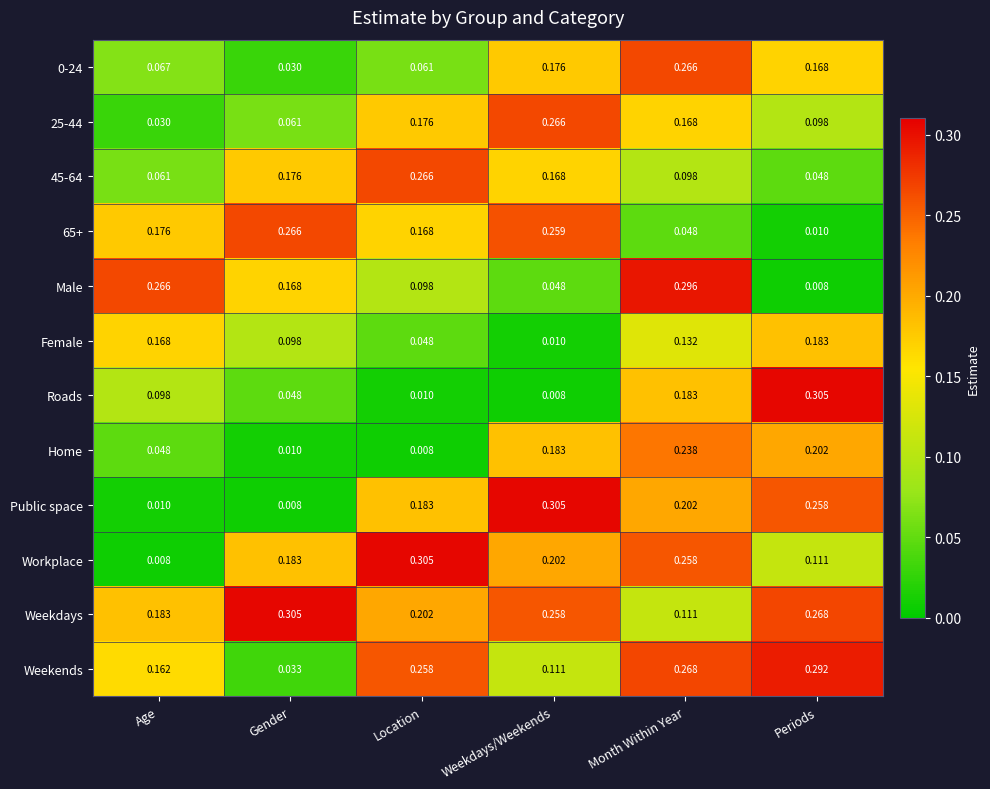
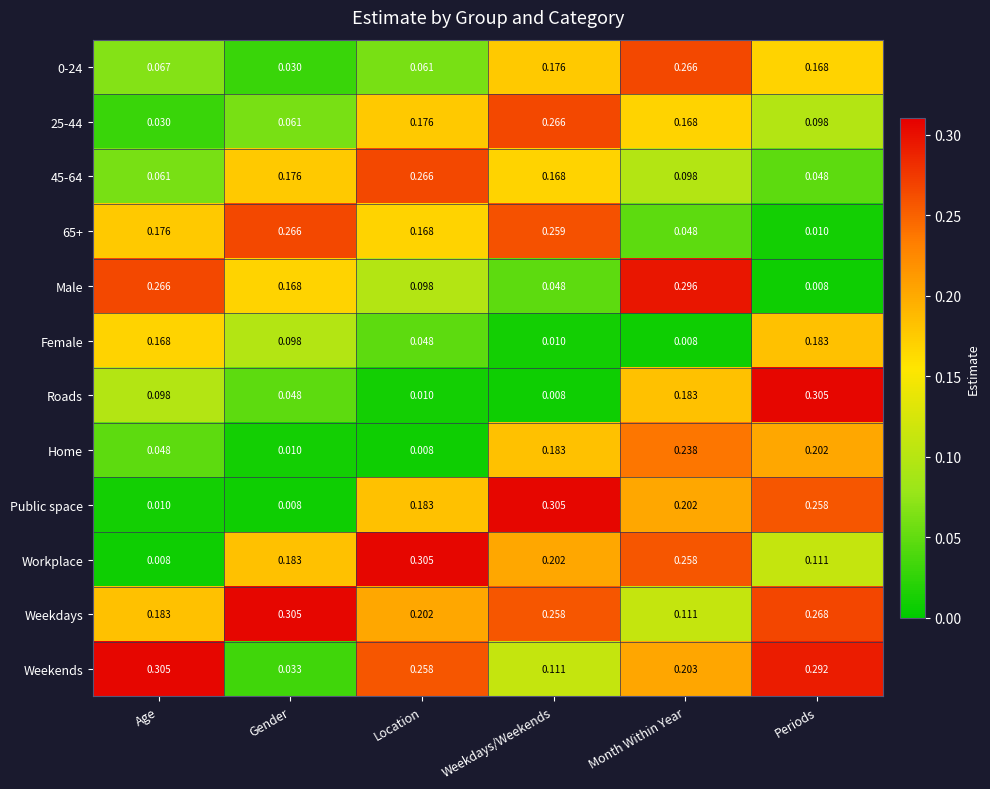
  {
    "0-24": {
      "Age": 0.067,
      "Gender": 0.030,
      "Location": 0.061,
      "Weekdays/Weekends": 0.176,
      "Month Within Year": 0.266,
      "Periods": 0.168
    },
    "25-44": {
      "Age": 0.030,
      "Gender": 0.061,
      "Location": 0.176,
      "Weekdays/Weekends": 0.266,
      "Month Within Year": 0.168,
      "Periods": 0.098
    },
    "45-64": {
      "Age": 0.061,
      "Gender": 0.176,
      "Location": 0.266,
      "Weekdays/Weekends": 0.168,
      "Month Within Year": 0.098,
      "Periods": 0.048
    },
    "65+": {
      "Age": 0.176,
      "Gender": 0.266,
      "Location": 0.168,
      "Weekdays/Weekends": 0.259,
      "Month Within Year": 0.048,
      "Periods": 0.010
    },
    "Male": {
      "Age": 0.266,
      "Gender": 0.168,
      "Location": 0.098,
      "Weekdays/Weekends": 0.048,
      "Month Within Year": 0.296,
      "Periods": 0.008
    },
    "Female": {
      "Age": 0.168,
      "Gender": 0.098,
      "Location": 0.048,
      "Weekdays/Weekends": 0.010,
-     "Month Within Year": 0.132,
+     "Month Within Year": 0.008,
      "Periods": 0.183
    },
    "Roads": {
      "Age": 0.098,
      "Gender": 0.048,
      "Location": 0.010,
      "Weekdays/Weekends": 0.008,
      "Month Within Year": 0.183,
      "Periods": 0.305
    },
    "Home": {
      "Age": 0.048,
      "Gender": 0.010,
      "Location": 0.008,
      "Weekdays/Weekends": 0.183,
      "Month Within Year": 0.238,
      "Periods": 0.202
    },
    "Public space": {
      "Age": 0.010,
      "Gender": 0.008,
      "Location": 0.183,
      "Weekdays/Weekends": 0.305,
      "Month Within Year": 0.202,
      "Periods": 0.258
    },
    "Workplace": {
      "Age": 0.008,
      "Gender": 0.183,
      "Location": 0.305,
      "Weekdays/Weekends": 0.202,
      "Month Within Year": 0.258,
      "Periods": 0.111
    },
    "Weekdays": {
      "Age": 0.183,
      "Gender": 0.305,
      "Location": 0.202,
      "Weekdays/Weekends": 0.258,
      "Month Within Year": 0.111,
      "Periods": 0.268
    },
    "Weekends": {
-     "Age": 0.162,
+     "Age": 0.305,
      "Gender": 0.033,
      "Location": 0.258,
      "Weekdays/Weekends": 0.111,
-     "Month Within Year": 0.268,
+     "Month Within Year": 0.203,
      "Periods": 0.292
    }
  }
